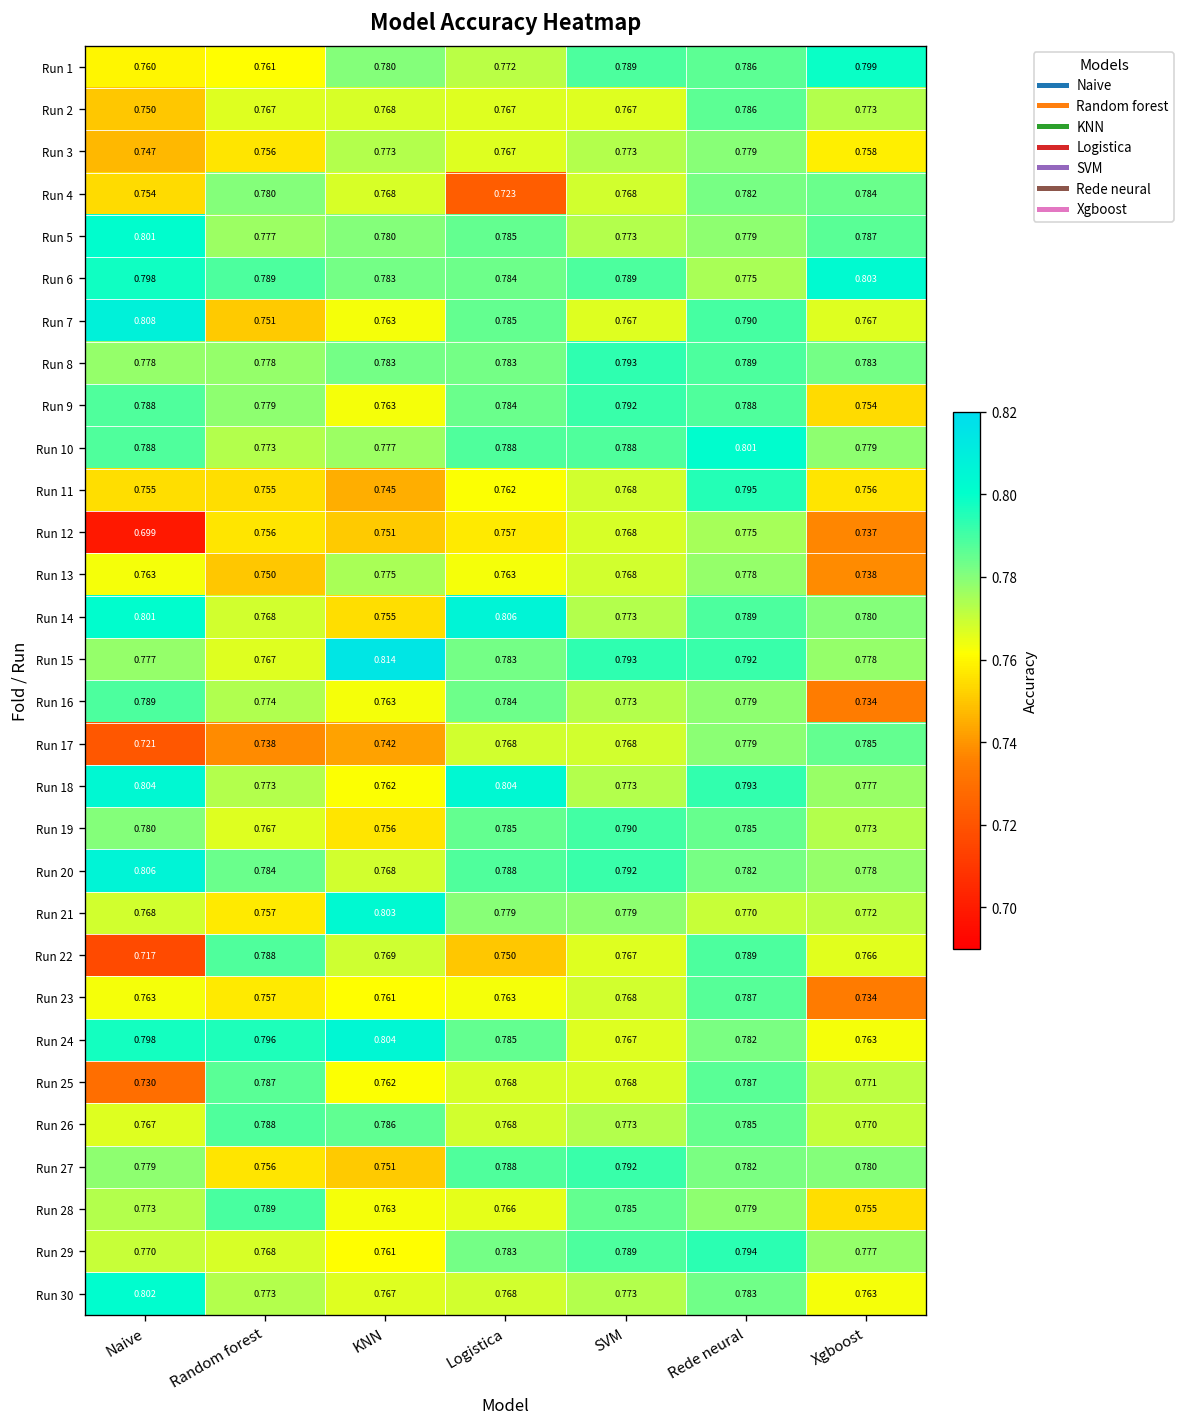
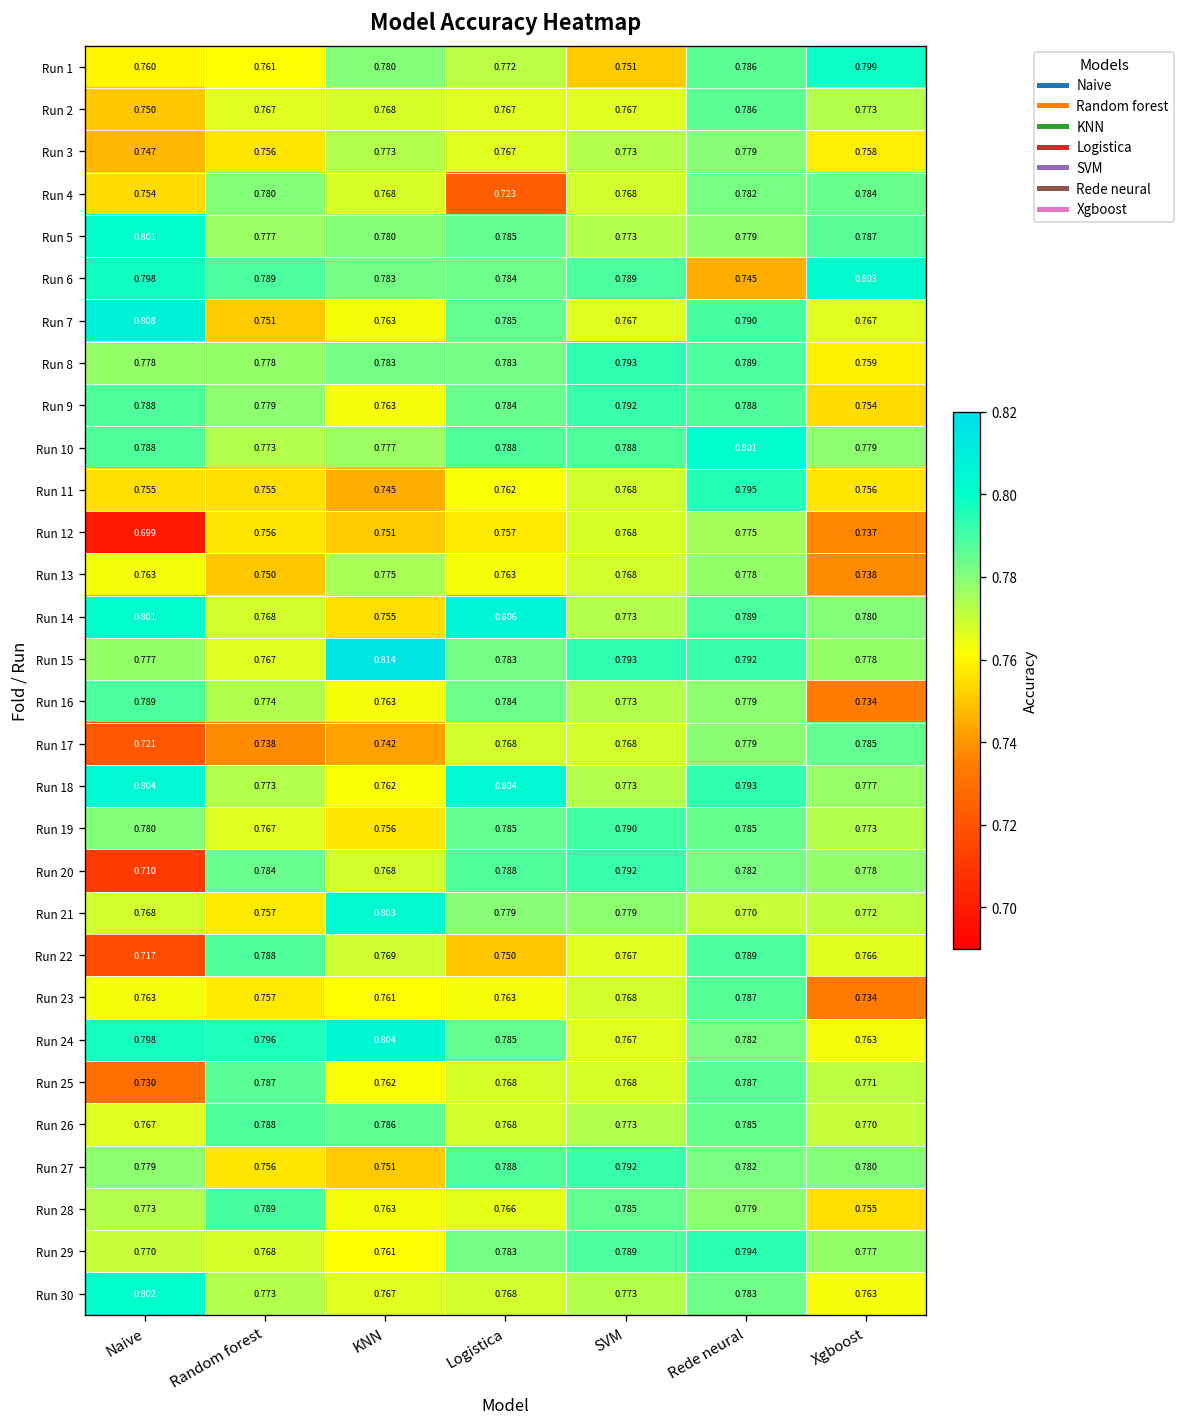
  {
    "Run 1": {
      "Naive": 0.760,
      "Random forest": 0.761,
      "KNN": 0.780,
      "Logistica": 0.772,
-     "SVM": 0.789,
+     "SVM": 0.751,
      "Rede neural": 0.786,
      "Xgboost": 0.799
    },
    "Run 6": {
      "Naive": 0.798,
      "Random forest": 0.789,
      "KNN": 0.783,
      "Logistica": 0.784,
      "SVM": 0.789,
-     "Rede neural": 0.775,
+     "Rede neural": 0.745,
      "Xgboost": 0.803
    },
    "Run 8": {
      "Naive": 0.778,
      "Random forest": 0.778,
      "KNN": 0.783,
      "Logistica": 0.783,
      "SVM": 0.793,
      "Rede neural": 0.789,
-     "Xgboost": 0.783
+     "Xgboost": 0.759
    },
    "Run 20": {
-     "Naive": 0.806,
+     "Naive": 0.710,
      "Random forest": 0.784,
      "KNN": 0.768,
      "Logistica": 0.788,
      "SVM": 0.792,
      "Rede neural": 0.782,
      "Xgboost": 0.778
    }
  }
